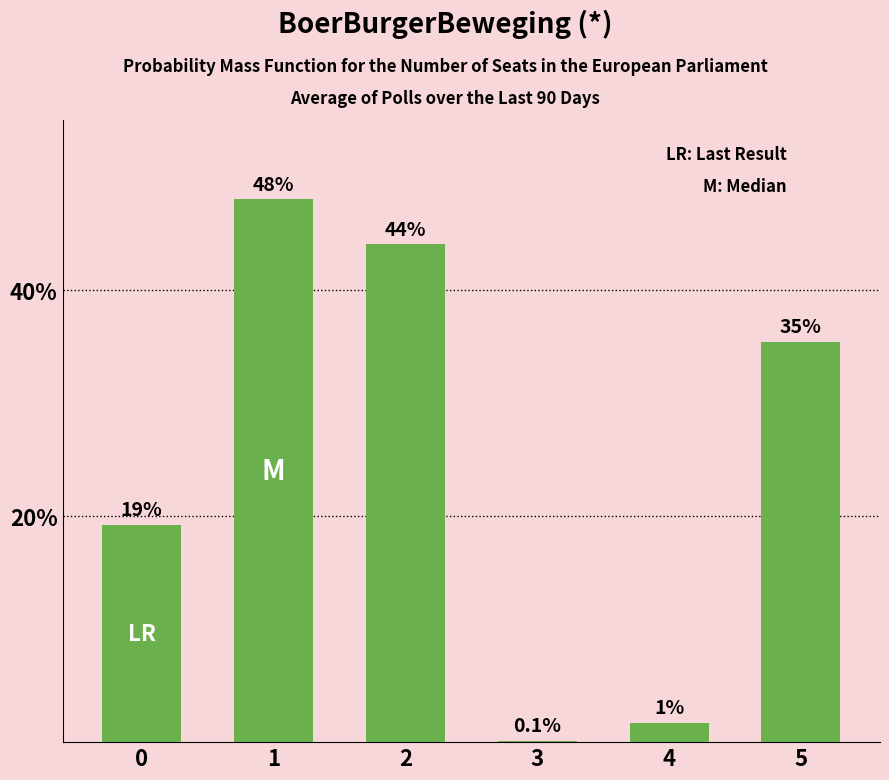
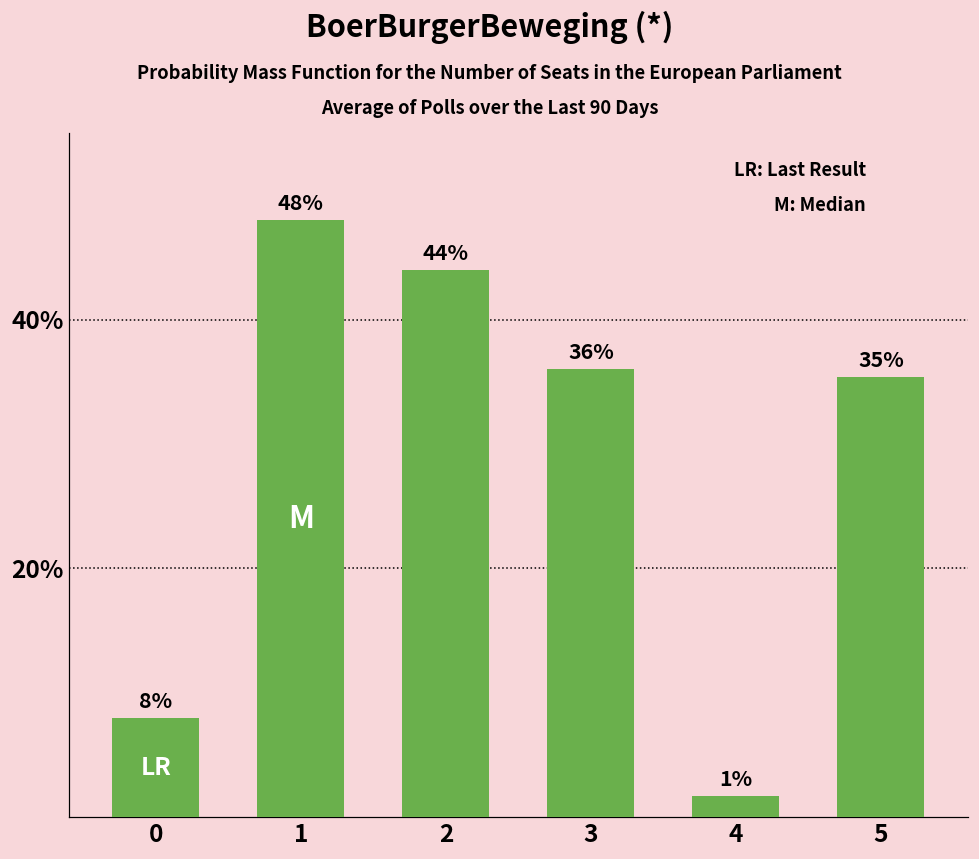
  {
-   "0": "19%",
+   "0": "8%",
    "1": "48%",
    "2": "44%",
-   "3": "0.1%",
+   "3": "36%",
    "5": "35%"
  }
